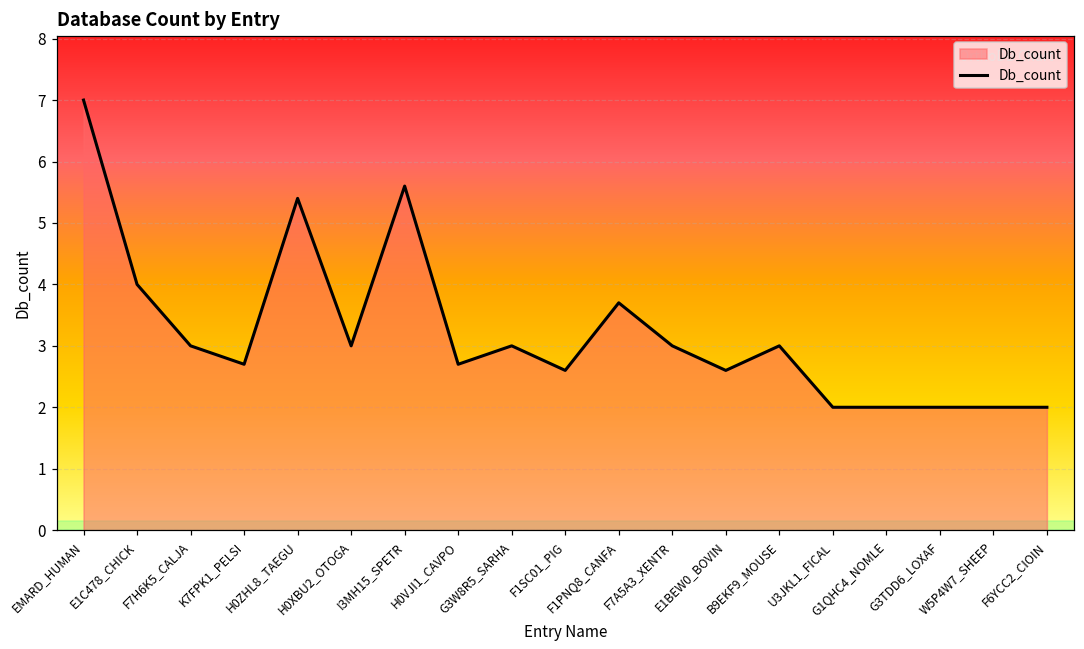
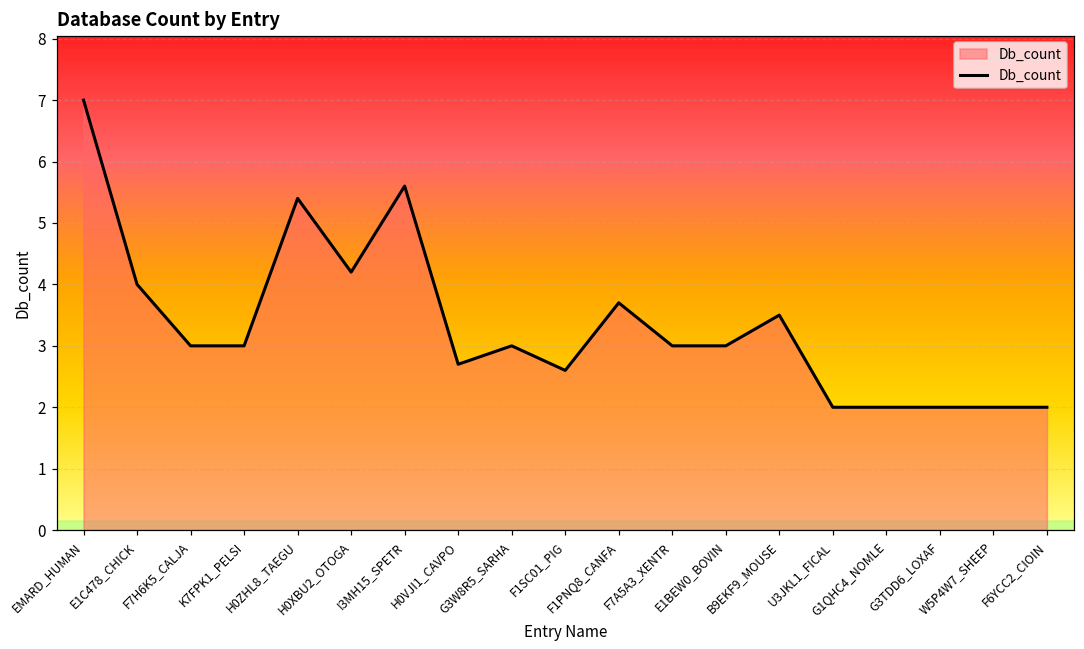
  {
    "EMARD_HUMAN": 7.0,
    "E1C478_CHICK": 4.0,
    "F7H6K5_CALJA": 3.0,
-   "K7FPK1_PELSI": 2.7,
+   "K7FPK1_PELSI": 3.0,
    "H0ZHL8_TAEGU": 5.4,
-   "H0XBU2_OTOGA": 3.0,
+   "H0XBU2_OTOGA": 4.2,
    "I3MH15_SPETR": 5.6,
    "H0VJI1_CAVPO": 2.7,
    "G3W8R5_SARHA": 3.0,
    "F1SC01_PIG": 2.6,
    "F1PNQ8_CANFA": 3.7,
    "F7A5A3_XENTR": 3.0,
-   "E1BEW0_BOVIN": 2.6,
-   "B9EKF9_MOUSE": 3.0,
+   "E1BEW0_BOVIN": 3.0,
+   "B9EKF9_MOUSE": 3.5,
    "U3JKL1_FICAL": 2.0,
    "G1QHC4_NOMLE": 2.0,
    "G3TDD6_LOXAF": 2.0,
    "W5P4W7_SHEEP": 2.0,
    "F6YCC2_CIOIN": 2.0
  }
